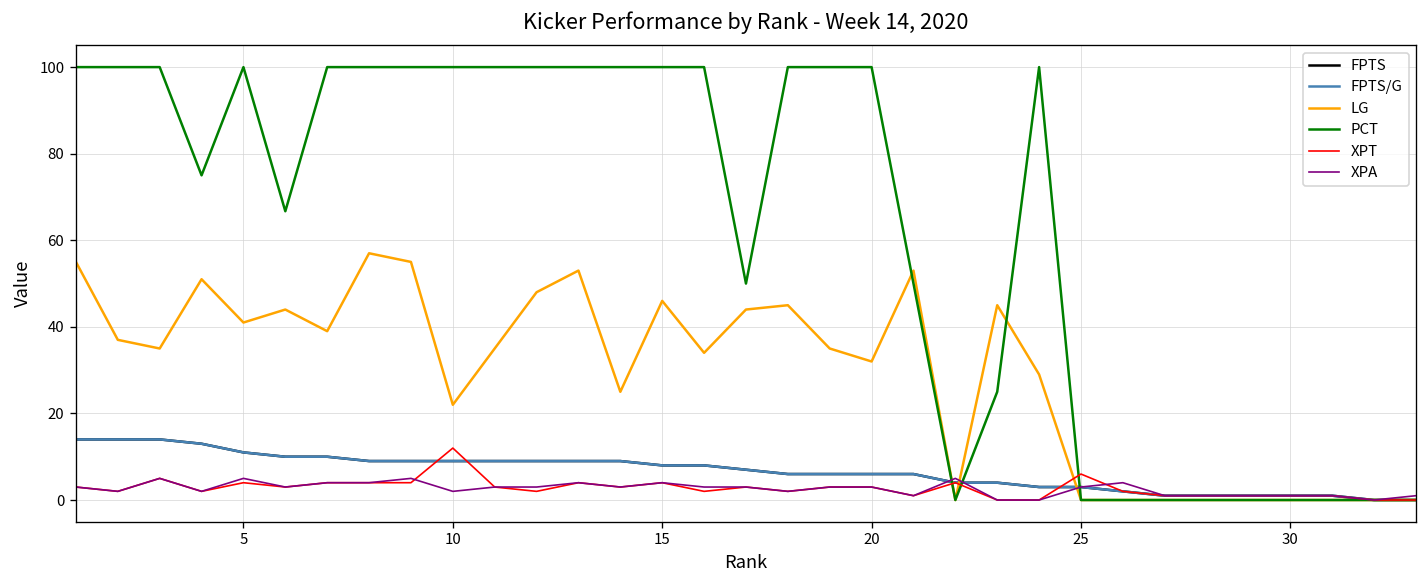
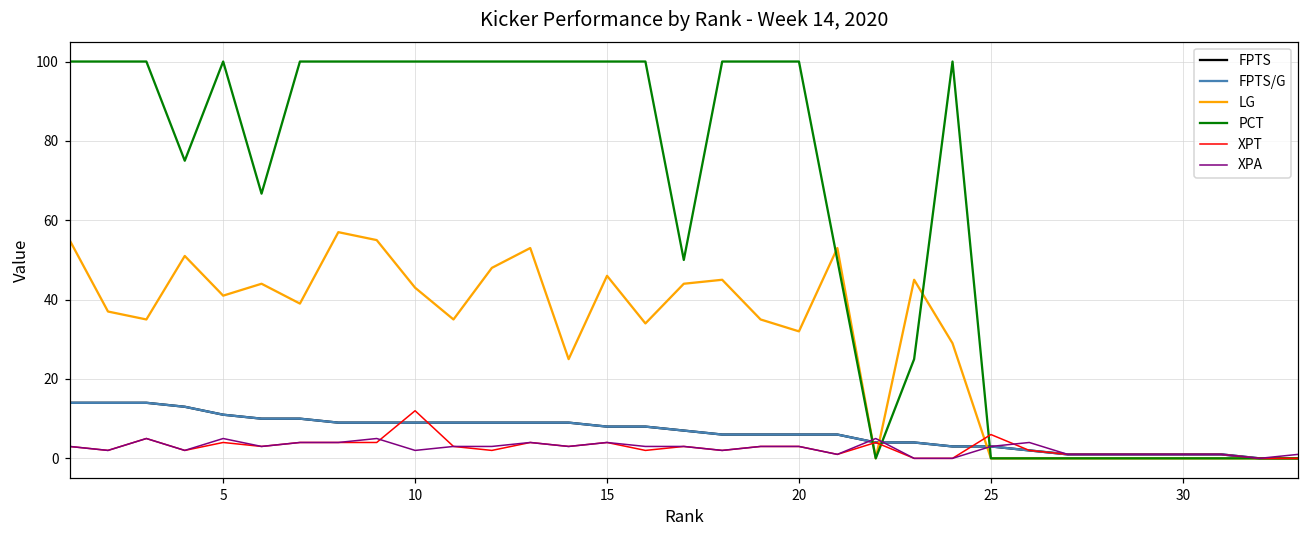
  {
    "FPTS/G": {
      "5": 11,
      "10": 9,
      "15": 8,
      "20": 6
    },
    "LG": {
      "5": 41,
-     "10": 22,
+     "10": 43,
      "15": 46,
      "20": 32
    },
    "PCT": {
      "5": 100,
      "10": 100,
      "15": 100,
      "20": 100
    },
    "XPT": {
      "5": 4,
      "10": 12,
      "25": 6
    },
    "XPA": {
      "5": 5,
      "10": 2
    }
  }
